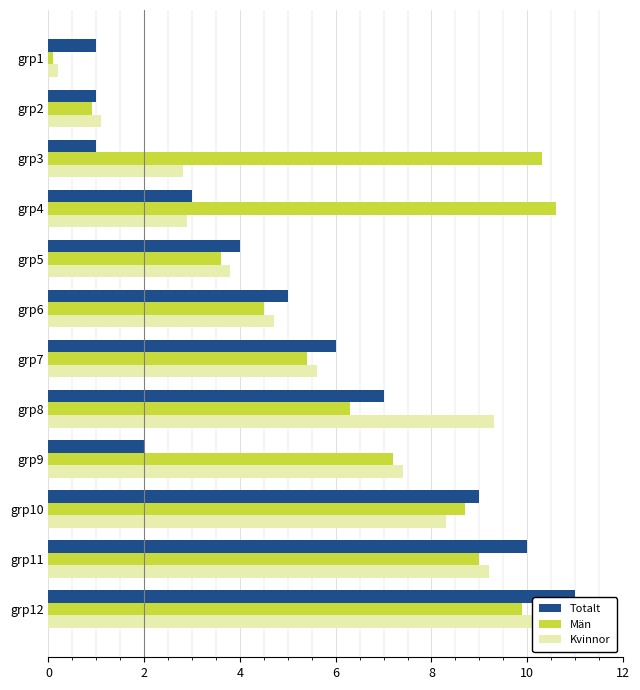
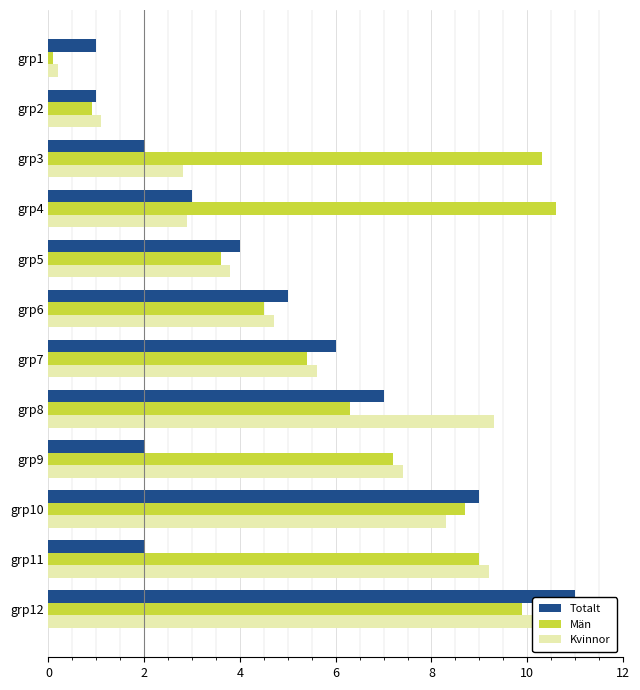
  {
    "Totalt": {
      "grp1": 1,
      "grp2": 1,
-     "grp3": 1,
+     "grp3": 2,
      "grp4": 3,
      "grp5": 4,
      "grp6": 5,
      "grp7": 6,
      "grp8": 7,
      "grp9": 2,
      "grp10": 9,
-     "grp11": 10,
+     "grp11": 2,
      "grp12": 11
    },
    "Män": {
      "grp1": 0.1,
      "grp2": 0.9,
      "grp3": 10.3,
      "grp4": 10.6,
      "grp5": 3.6,
      "grp6": 4.5,
      "grp7": 5.4,
      "grp8": 6.3,
      "grp9": 7.2,
      "grp10": 8.7,
      "grp11": 9,
      "grp12": 9.9
    },
    "Kvinnor": {
      "grp1": 0.2,
      "grp2": 1.1,
      "grp3": 2.8,
      "grp4": 2.9,
      "grp5": 3.8,
      "grp6": 4.7,
      "grp7": 5.6,
      "grp8": 9.3,
      "grp9": 7.4,
      "grp10": 8.3,
      "grp11": 9.2,
      "grp12": 10.1
    }
  }
